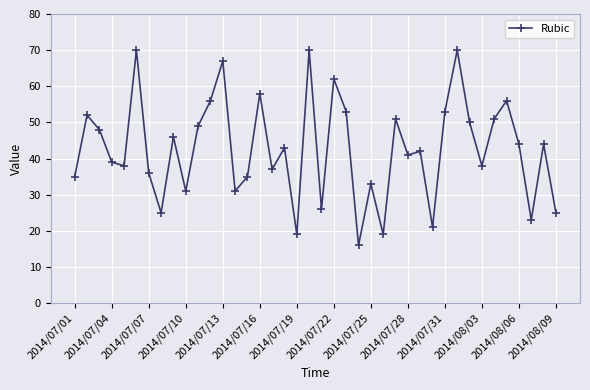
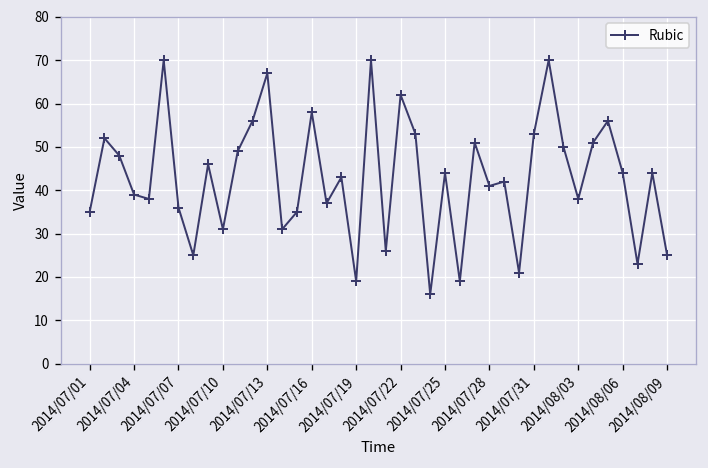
  {
    "2014/07/01": 35,
    "2014/07/04": 39,
    "2014/07/07": 36,
    "2014/07/10": 31,
    "2014/07/13": 67,
    "2014/07/16": 58,
    "2014/07/19": 19,
    "2014/07/22": 62,
-   "2014/07/25": 33,
+   "2014/07/25": 44,
    "2014/07/28": 41,
    "2014/07/31": 53,
    "2014/08/03": 38,
    "2014/08/06": 44,
    "2014/08/09": 25
  }
